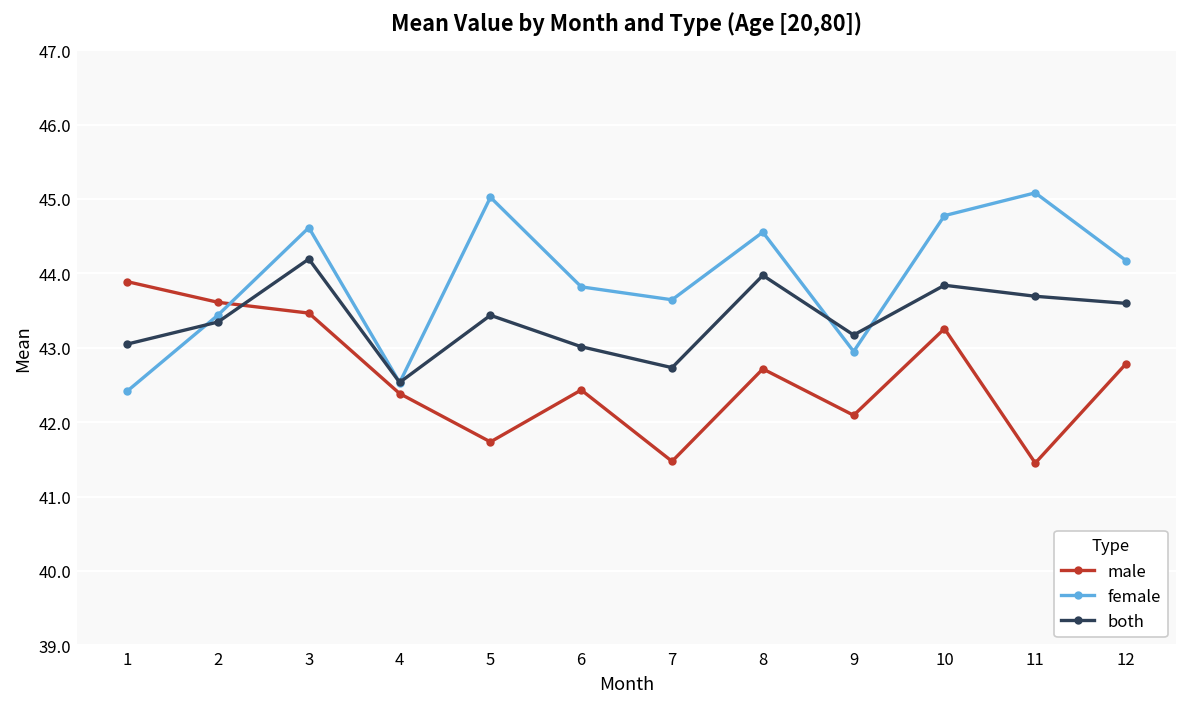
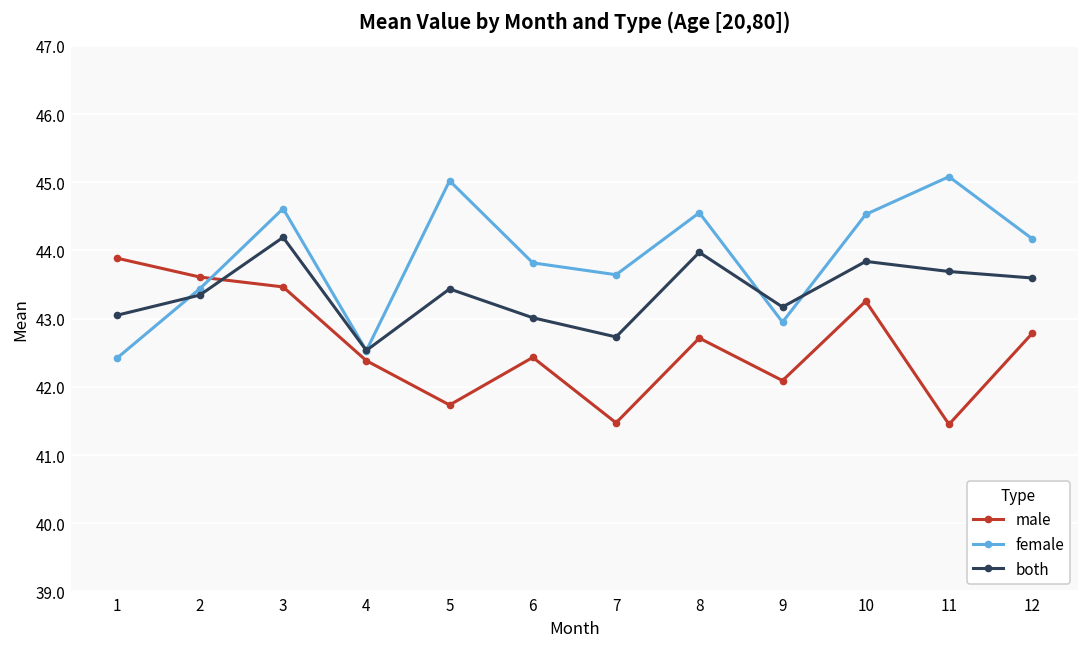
  {
    "male": {
      "1": 43.9,
      "2": 43.6,
      "3": 43.5,
      "4": 42.4,
      "5": 41.7,
      "6": 42.4,
      "7": 41.5,
      "8": 42.7,
      "9": 42.1,
      "10": 43.3,
      "11": 41.4,
      "12": 42.8
    },
    "female": {
      "1": 42.4,
      "2": 43.4,
      "3": 44.6,
      "5": 45.0,
      "6": 43.8,
      "7": 43.6,
      "8": 44.6,
      "9": 42.9,
-     "10": 44.8,
+     "10": 44.5,
      "11": 45.1,
      "12": 44.2
    },
    "both": {
      "1": 43.0,
      "2": 43.3,
      "3": 44.2,
      "5": 43.4,
      "6": 43.0,
      "7": 42.7,
      "8": 44.0,
      "9": 43.2,
      "10": 43.8,
      "11": 43.7,
      "12": 43.6
    }
  }
